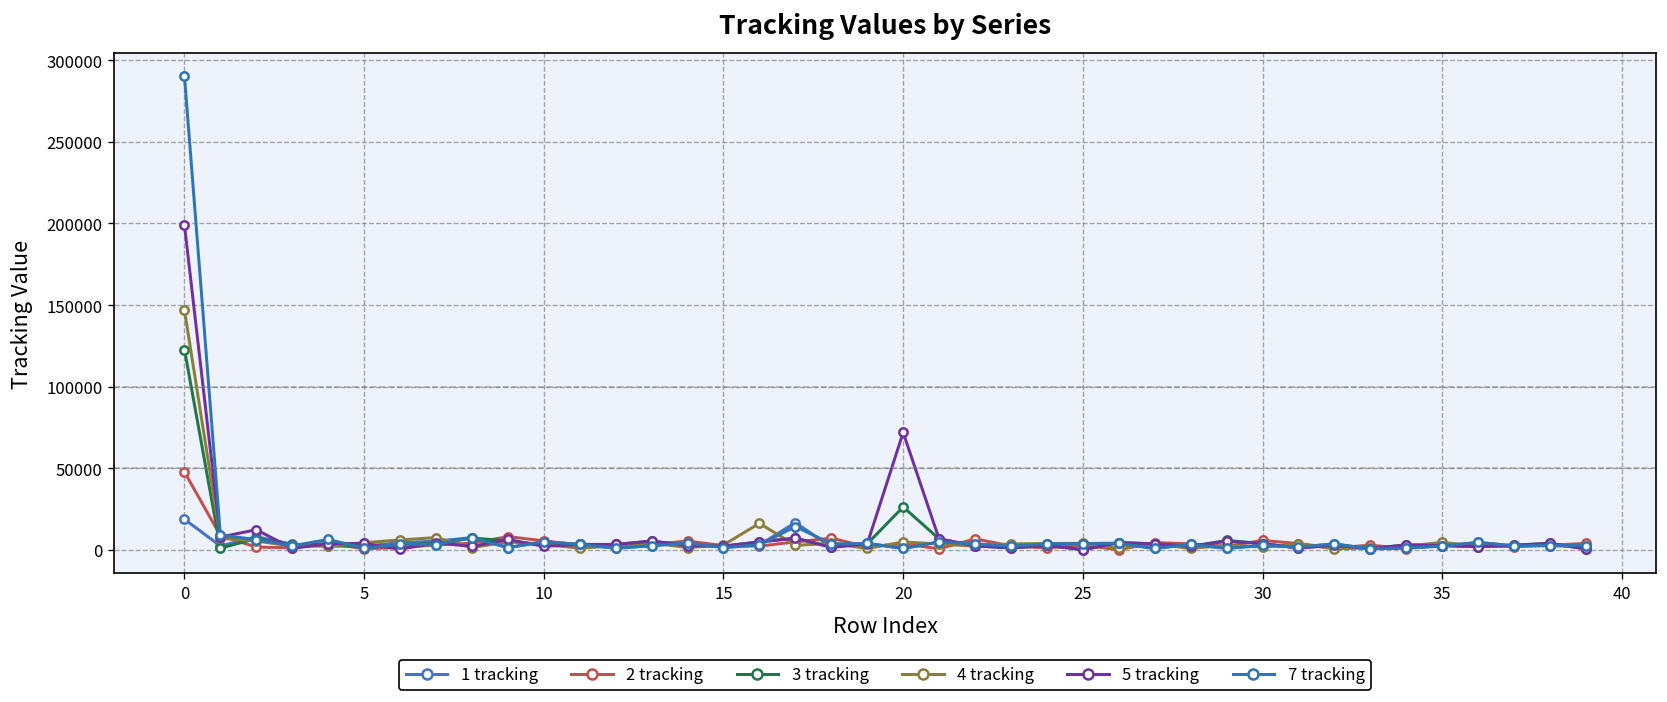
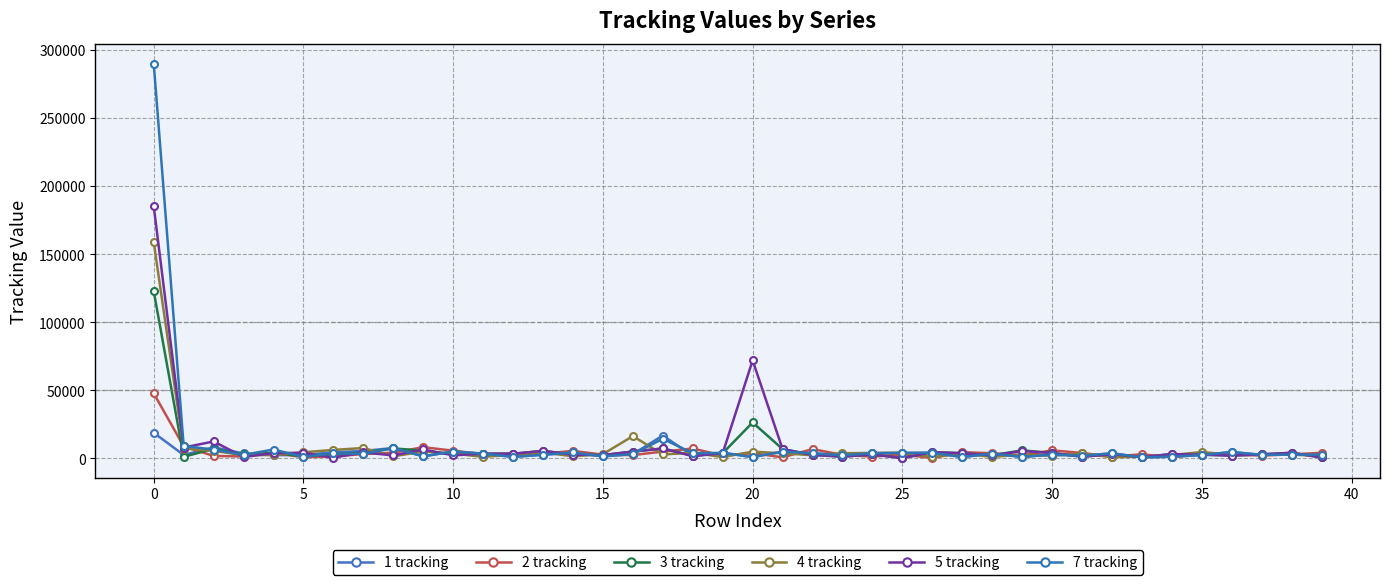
  {
    "2 tracking": {
      "0": 48000,
      "30": 6000
    },
    "3 tracking": {
      "0": 123000,
      "20": 26000
    },
    "4 tracking": {
-     "0": 147000
+     "0": 159000
    },
    "5 tracking": {
-     "0": 199000,
+     "0": 185000,
      "20": 72000
    }
  }
